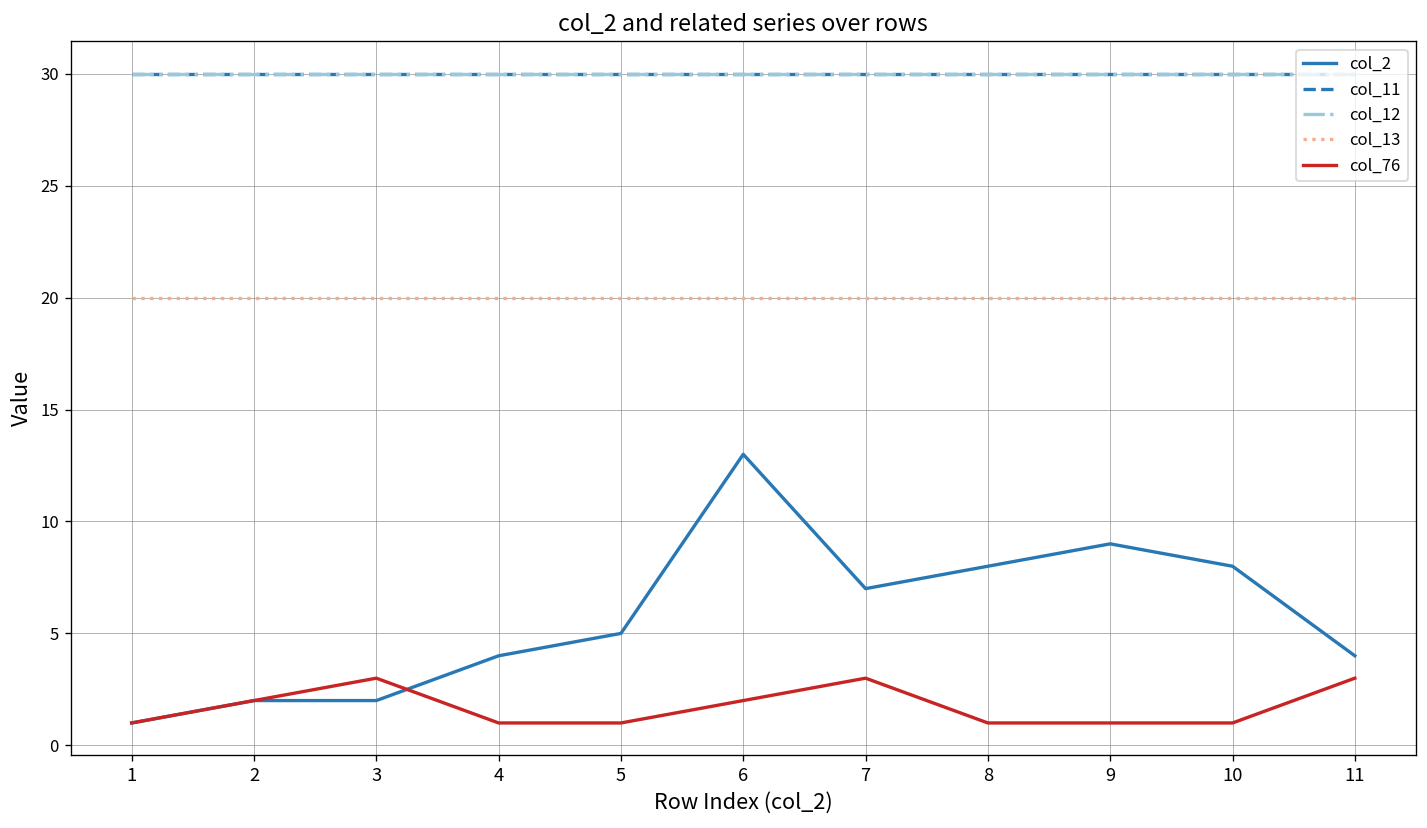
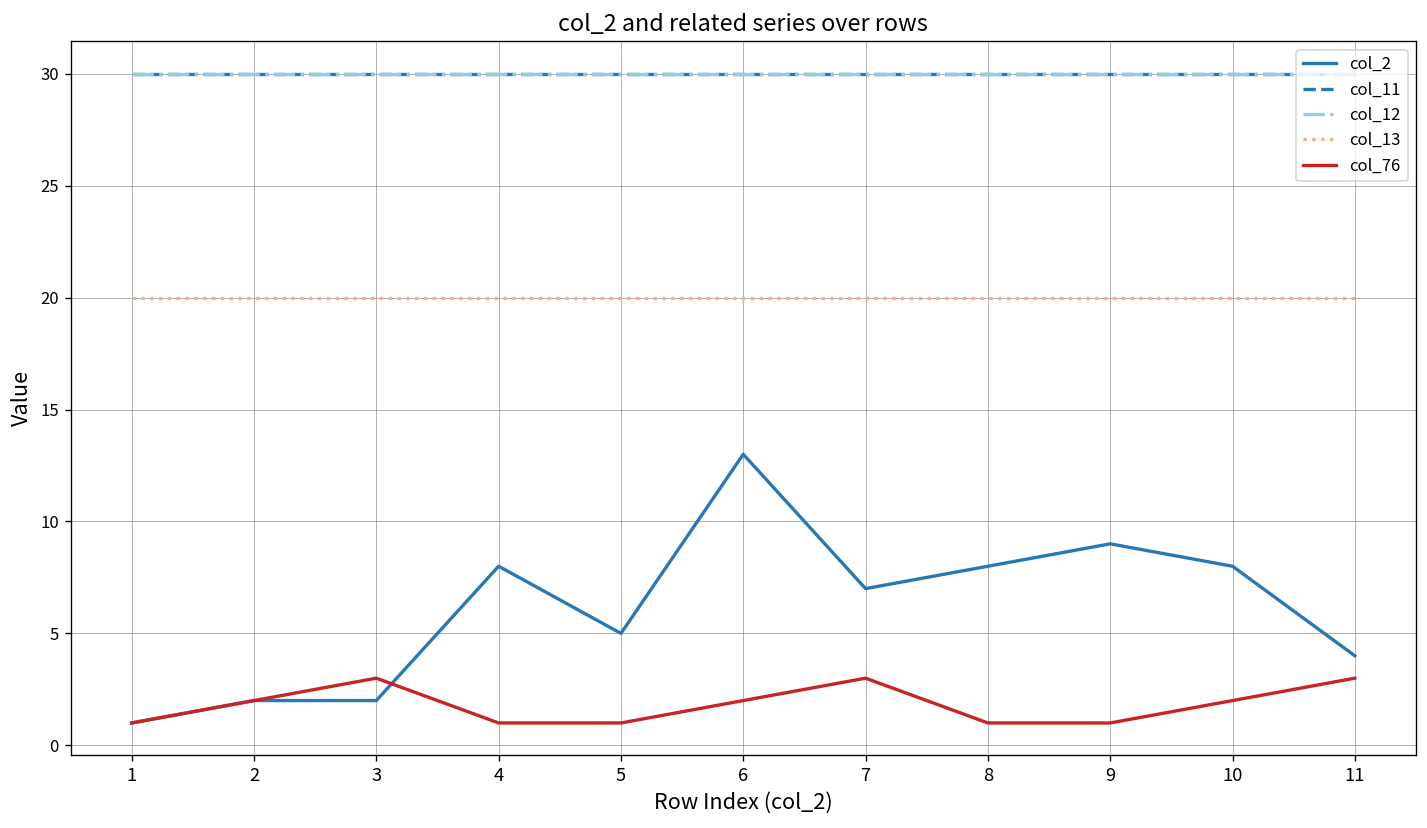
  {
    "col_2": {
      "3": 2,
-     "4": 4,
+     "4": 8,
      "5": 5,
      "6": 13,
      "7": 7,
      "8": 8,
      "9": 9,
      "10": 8,
      "11": 4
    },
    "col_12": {
      "1": 30,
      "2": 30,
      "3": 30,
      "4": 30,
      "5": 30,
      "6": 30,
      "7": 30,
      "8": 30,
      "9": 30,
      "10": 30
    },
    "col_13": {
      "1": 20,
      "2": 20,
      "3": 20,
      "4": 20,
      "5": 20,
      "6": 20,
      "7": 20,
      "8": 20,
      "9": 20,
      "10": 20,
      "11": 20
    },
    "col_76": {
      "3": 3,
      "4": 1,
      "5": 1,
      "6": 2,
      "7": 3,
      "8": 1,
      "9": 1,
-     "10": 1,
+     "10": 2,
      "11": 3
    }
  }
